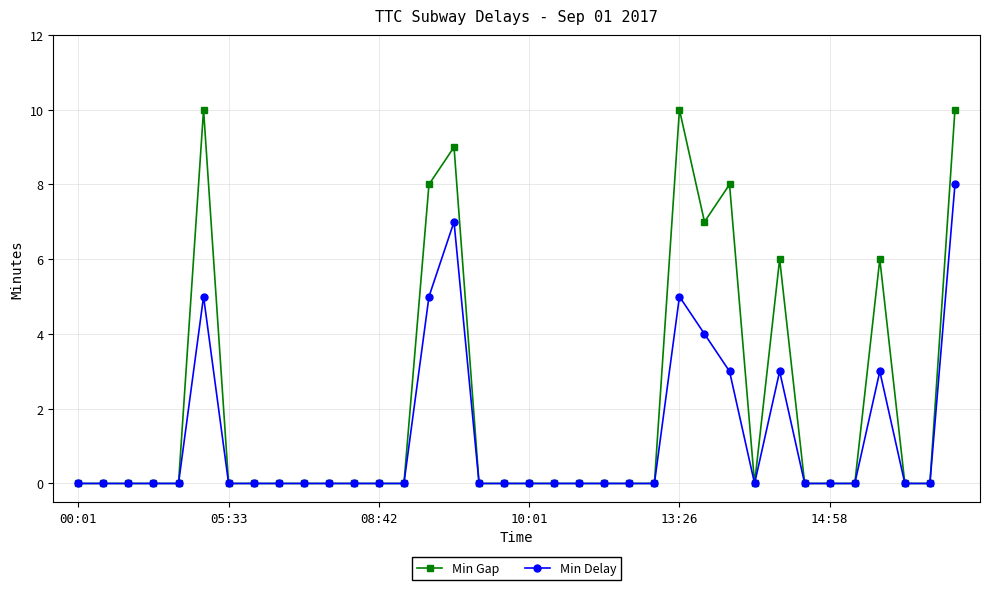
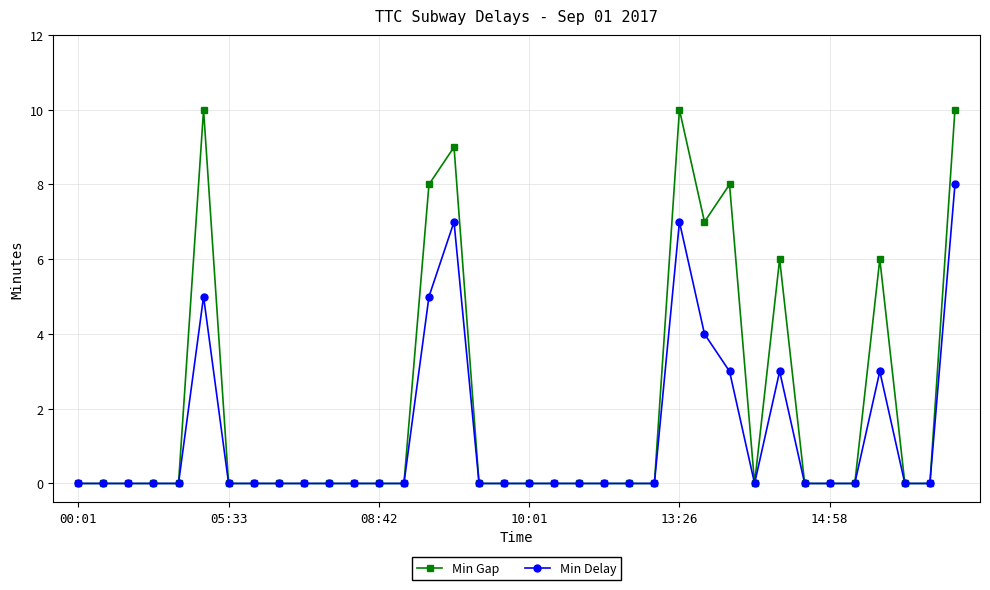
  {
    "Min Gap": {
      "13:26": 10
    },
    "Min Delay": {
-     "13:26": 5
+     "13:26": 7
    }
  }
